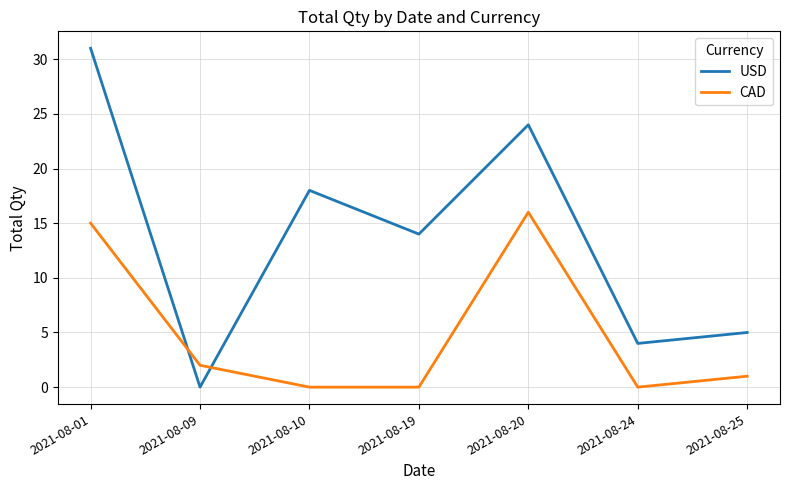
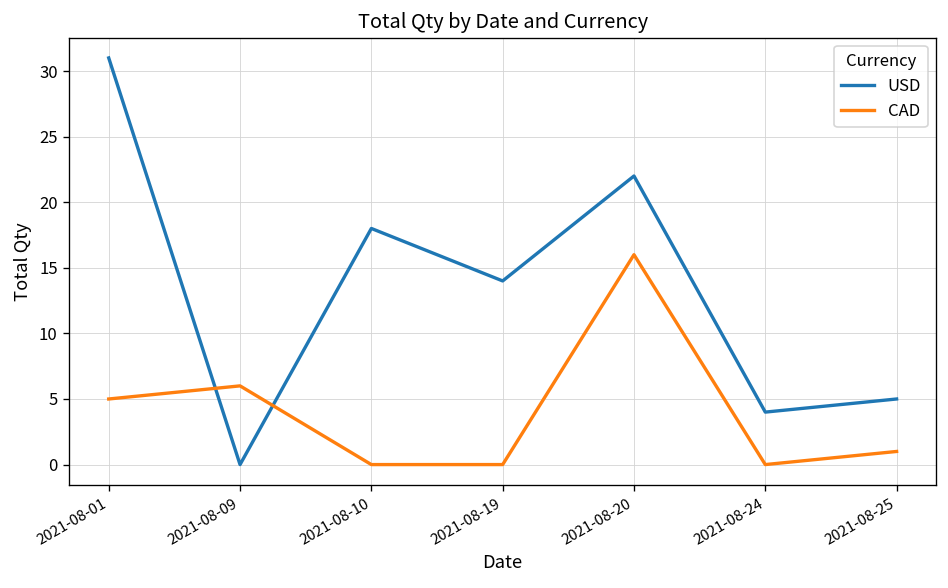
  {
    "USD": {
      "2021-08-01": 31,
      "2021-08-09": 0,
      "2021-08-10": 18,
      "2021-08-19": 14,
-     "2021-08-20": 24,
+     "2021-08-20": 22,
      "2021-08-24": 4,
      "2021-08-25": 5
    },
    "CAD": {
-     "2021-08-01": 15,
-     "2021-08-09": 2,
+     "2021-08-01": 5,
+     "2021-08-09": 6,
      "2021-08-10": 0,
      "2021-08-19": 0,
      "2021-08-20": 16,
      "2021-08-24": 0,
      "2021-08-25": 1
    }
  }
